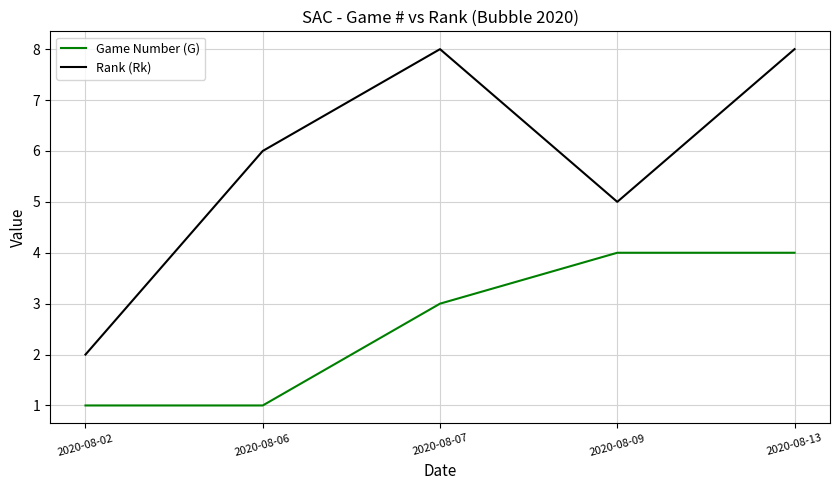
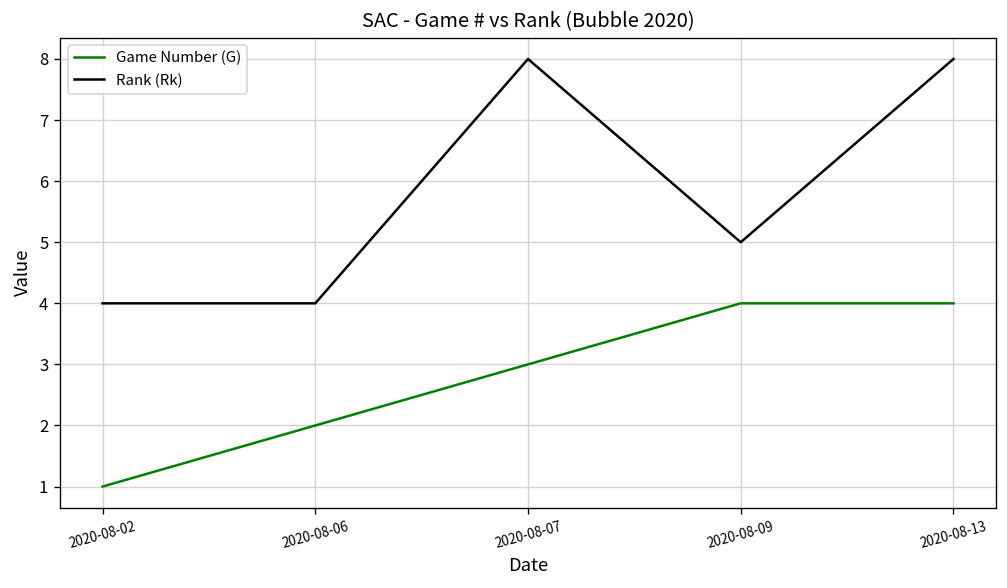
  {
    "Game Number (G)": {
      "2020-08-02": 1,
-     "2020-08-06": 1,
+     "2020-08-06": 2,
      "2020-08-07": 3,
      "2020-08-09": 4,
      "2020-08-13": 4
    },
    "Rank (Rk)": {
-     "2020-08-02": 2,
-     "2020-08-06": 6,
+     "2020-08-02": 4,
+     "2020-08-06": 4,
      "2020-08-07": 8,
      "2020-08-09": 5,
      "2020-08-13": 8
    }
  }
